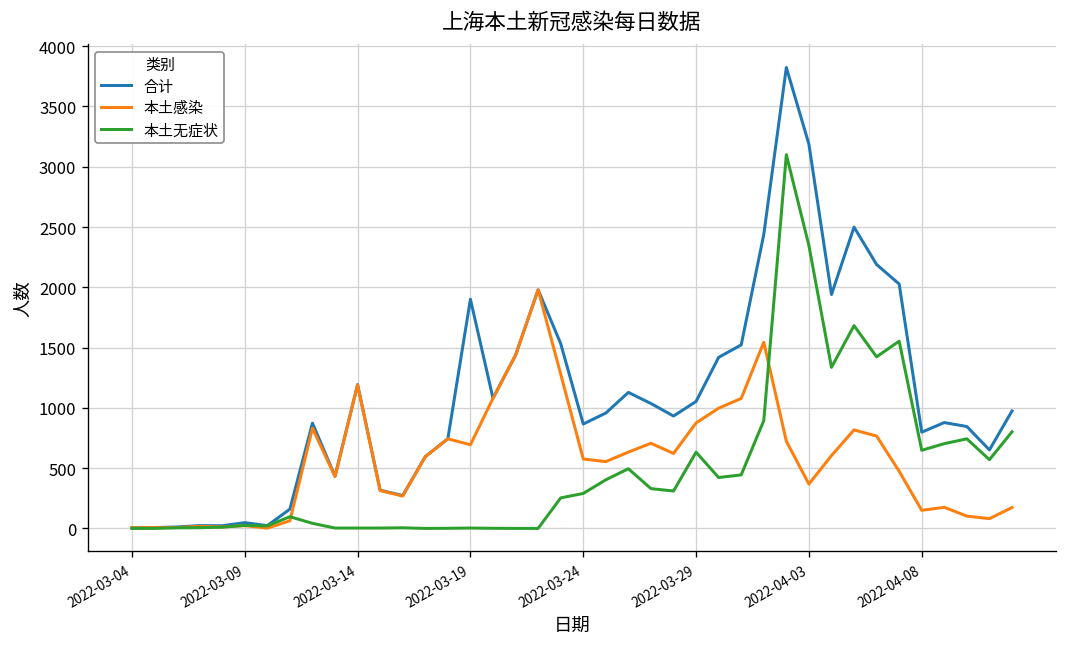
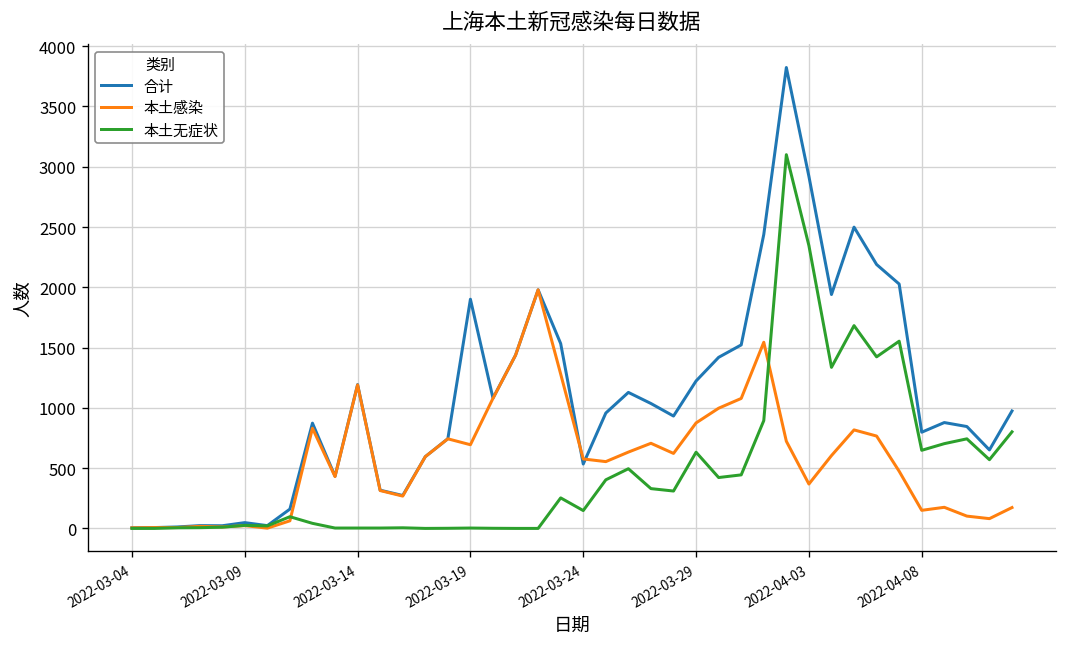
  {
    "合计": {
      "2022-03-19": 1900,
-     "2022-03-24": 870,
-     "2022-03-29": 1050,
-     "2022-04-03": 3190,
+     "2022-03-24": 530,
+     "2022-03-29": 1220,
+     "2022-04-03": 2920,
      "2022-04-08": 800
    },
    "本土感染": {
      "2022-03-19": 690,
      "2022-03-24": 580,
      "2022-03-29": 880,
      "2022-04-03": 370,
      "2022-04-08": 150
    },
    "本土无症状": {
      "2022-03-14": 0,
      "2022-03-19": 0,
-     "2022-03-24": 290,
+     "2022-03-24": 150,
      "2022-03-29": 630,
      "2022-04-03": 2350,
      "2022-04-08": 650
    }
  }
